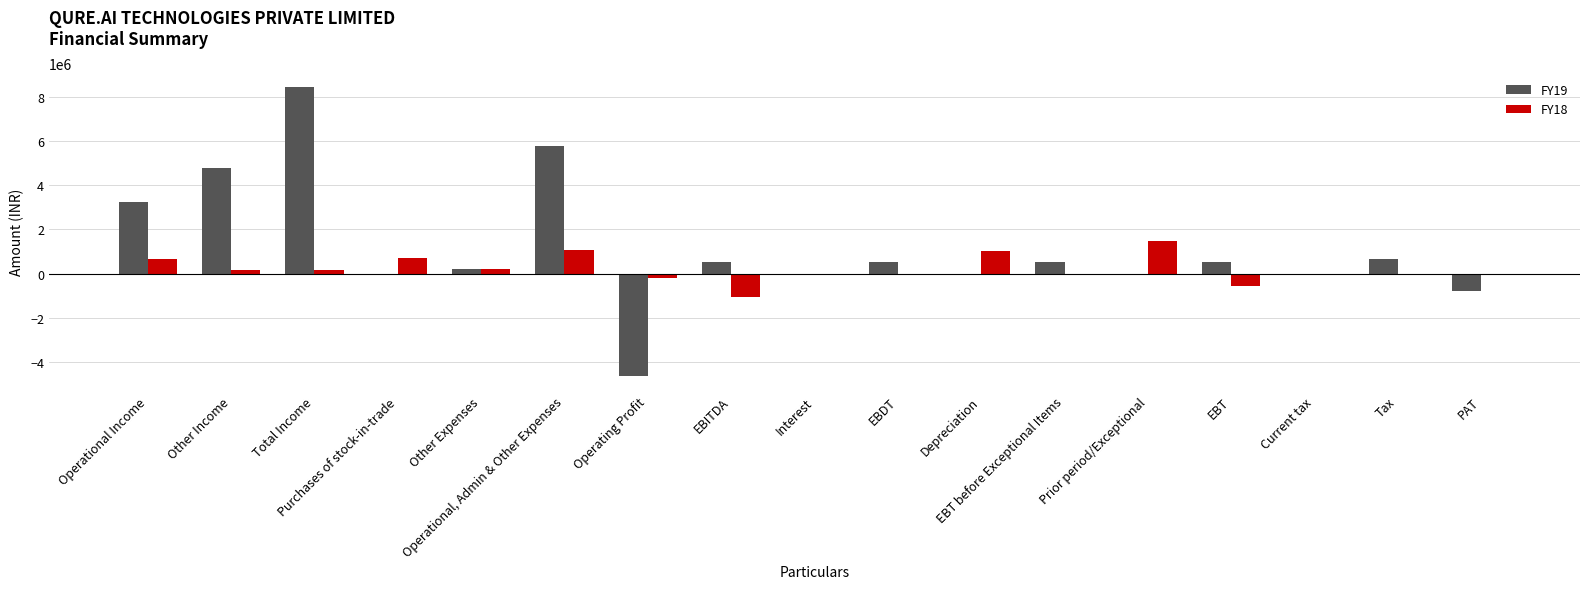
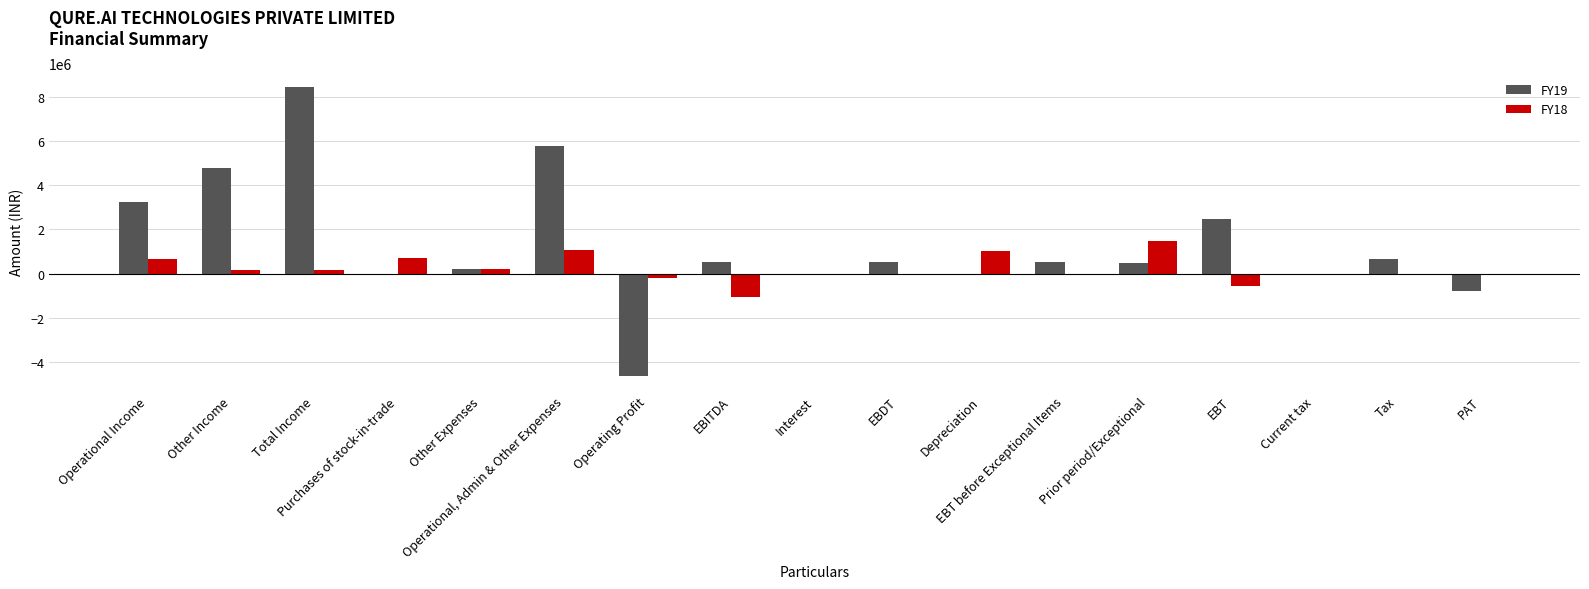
  {
    "FY19": {
      "Operational Income": 3300000,
      "Other Income": 4800000,
      "Total Income": 8400000,
      "Purchases of stock-in-trade": 0,
      "Other Expenses": 200000,
      "Operational, Admin & Other Expenses": 5800000,
      "Operating Profit": -4700000,
      "EBITDA": 500000,
      "Interest": 0,
      "EBDT": 500000,
      "Depreciation": 0,
      "EBT before Exceptional Items": 500000,
-     "Prior period/Exceptional": 0,
-     "EBT": 500000,
+     "Prior period/Exceptional": 500000,
+     "EBT": 2500000,
      "Current tax": 0,
      "Tax": 600000,
      "PAT": -800000
    },
    "FY18": {
      "Operational Income": 600000,
      "Other Income": 200000,
      "Total Income": 200000,
      "Purchases of stock-in-trade": 700000,
      "Other Expenses": 200000,
      "Operational, Admin & Other Expenses": 1100000,
      "Operating Profit": -200000,
      "EBITDA": -1100000,
      "Interest": 0,
      "Depreciation": 1000000,
      "Prior period/Exceptional": 1500000,
      "EBT": -600000,
      "Current tax": 0,
      "Tax": 0
    }
  }
